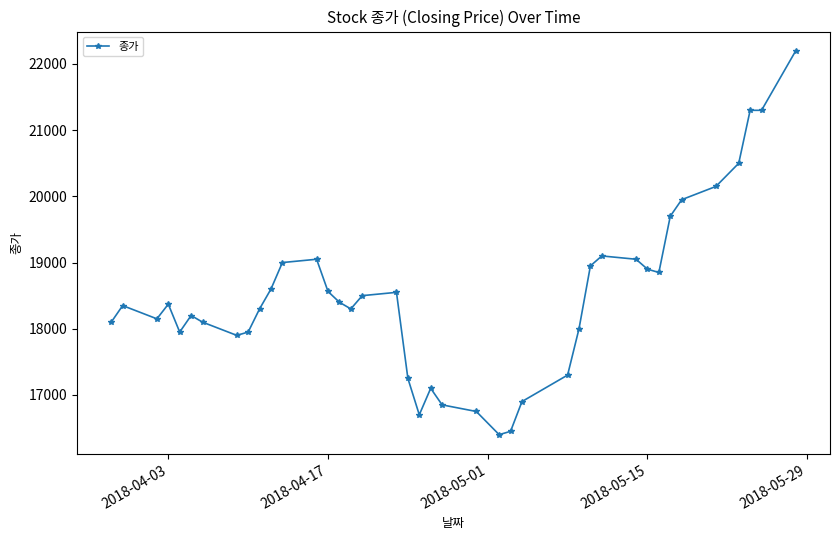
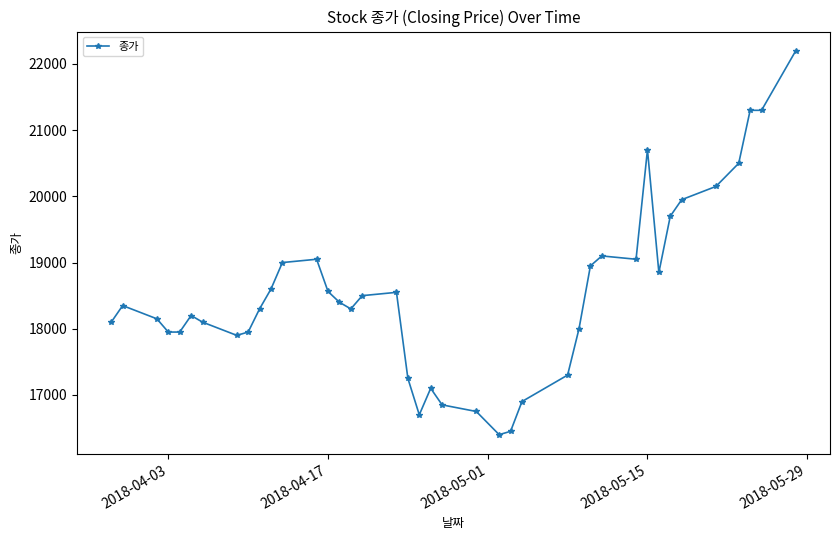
  {
-   "2018-04-03": 18400,
+   "2018-04-03": 18000,
    "2018-04-17": 18600,
-   "2018-05-15": 18900
+   "2018-05-15": 20700
  }
